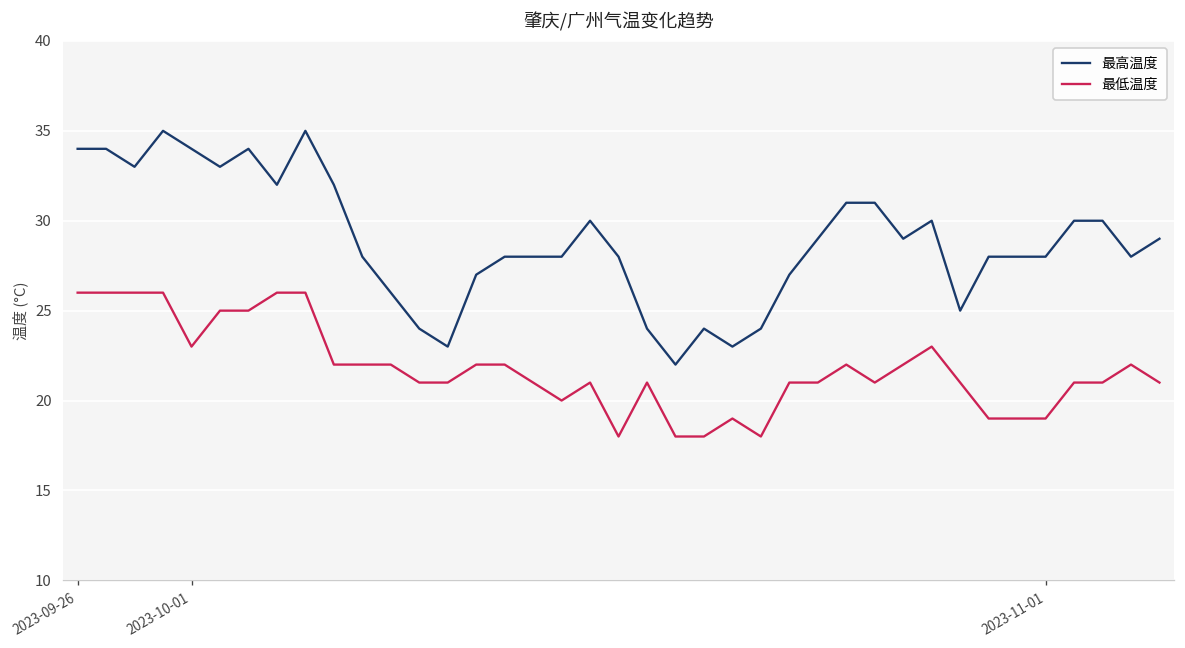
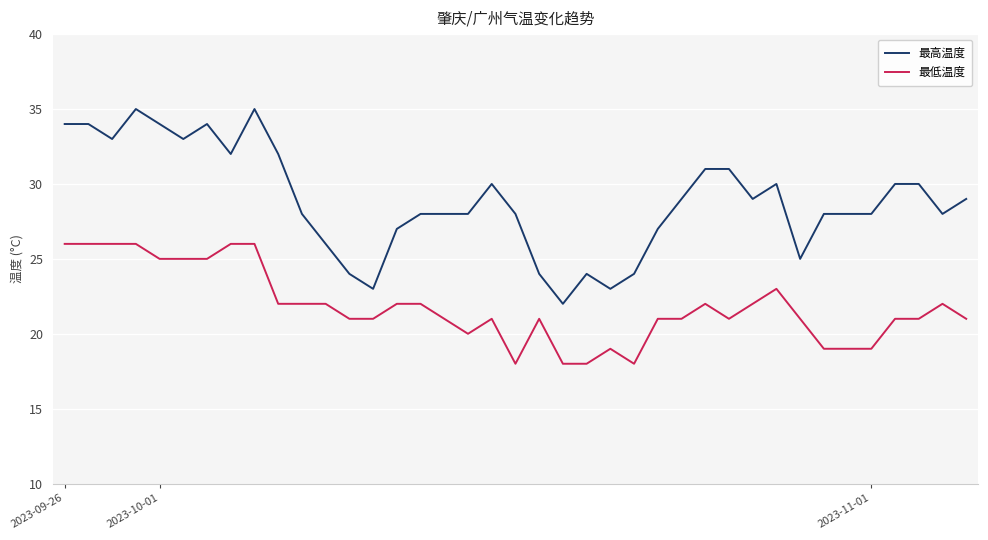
  {
    "最高温度": {
      "2023-09-26": 34,
      "2023-10-01": 34,
      "2023-11-01": 28
    },
    "最低温度": {
      "2023-09-26": 26,
-     "2023-10-01": 23,
+     "2023-10-01": 25,
      "2023-11-01": 19
    }
  }
